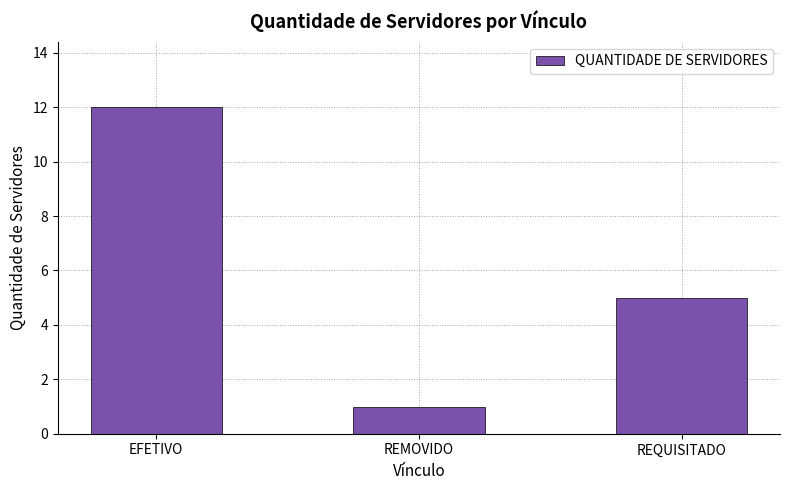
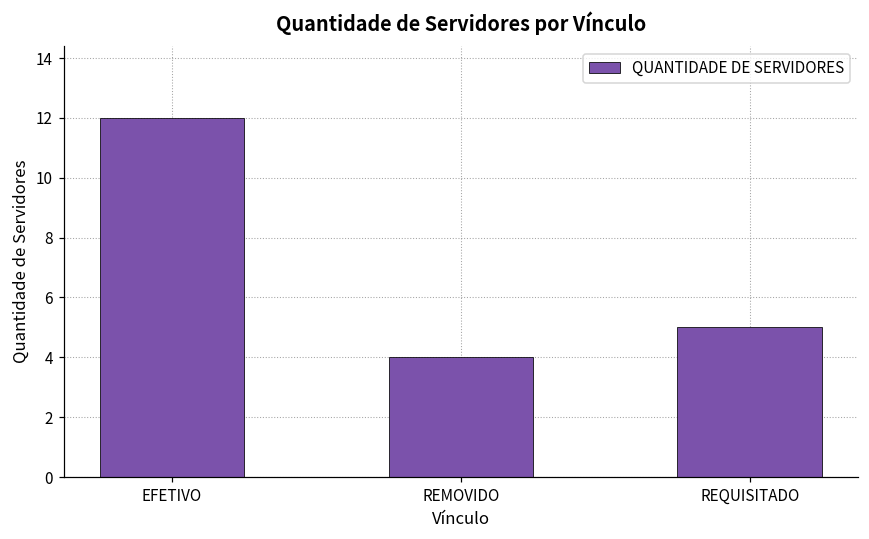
  {
    "EFETIVO": 12,
-   "REMOVIDO": 1,
+   "REMOVIDO": 4,
    "REQUISITADO": 5
  }
